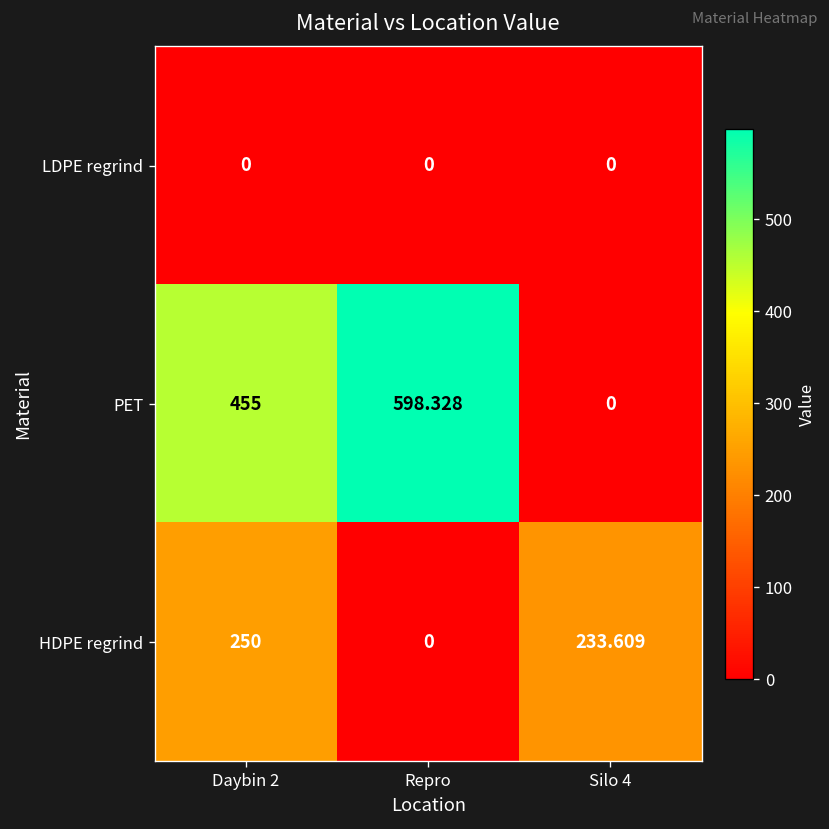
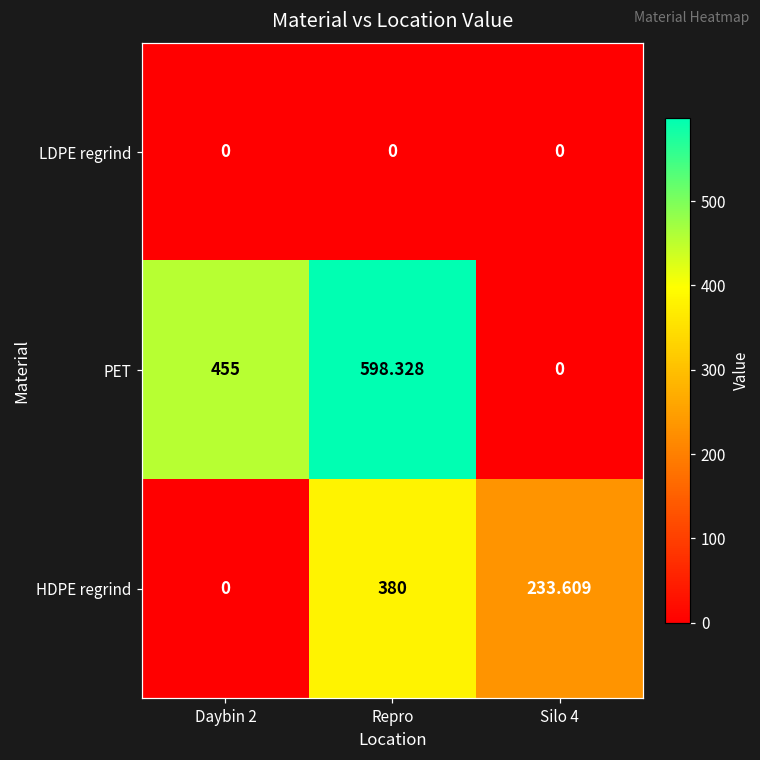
  {
    "LDPE regrind": {
      "Daybin 2": 0,
      "Repro": 0,
      "Silo 4": 0
    },
    "PET": {
      "Daybin 2": 455,
      "Repro": 598.328,
      "Silo 4": 0
    },
    "HDPE regrind": {
-     "Daybin 2": 250,
-     "Repro": 0,
+     "Daybin 2": 0,
+     "Repro": 380,
      "Silo 4": 233.609
    }
  }
